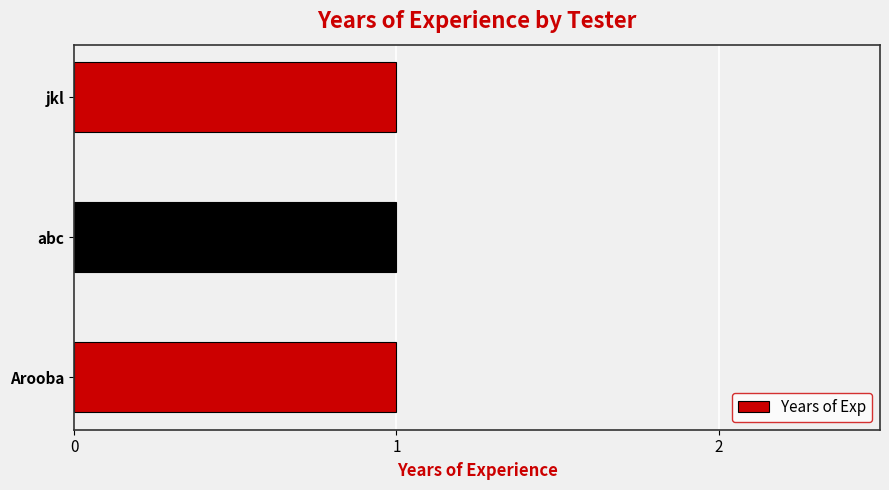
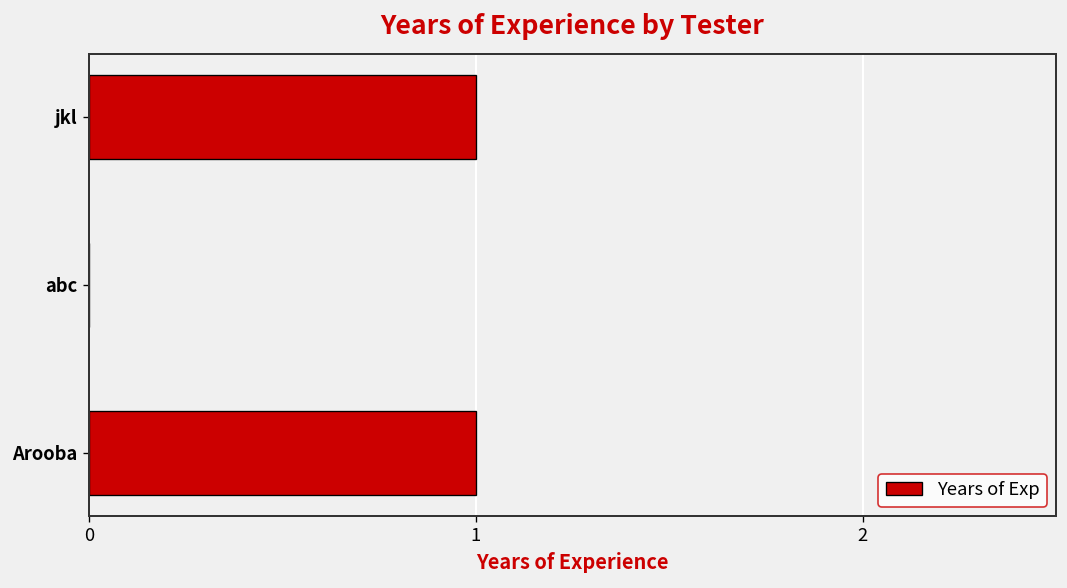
  {
    "jkl": 1,
-   "abc": 1,
+   "abc": 0,
    "Arooba": 1
  }
